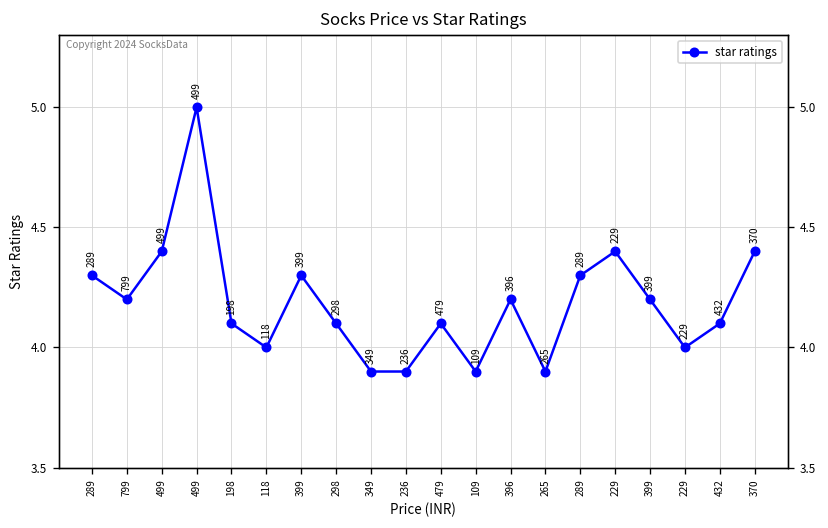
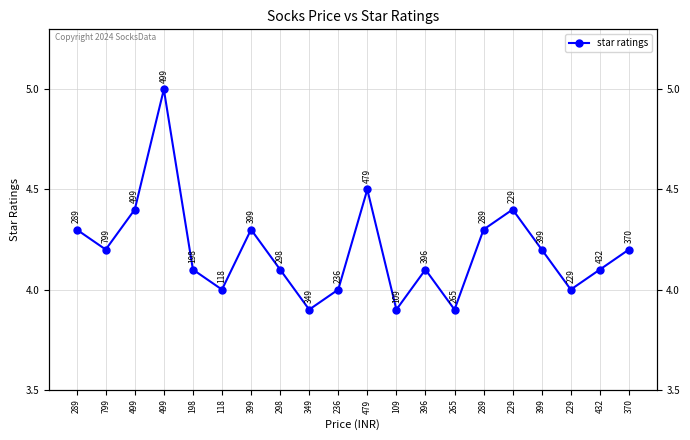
  {
-   "236": 3.9,
-   "479": 4.1,
-   "396": 4.2,
-   "370": 4.4
+   "236": 4.0,
+   "479": 4.5,
+   "396": 4.1,
+   "370": 4.2
  }
